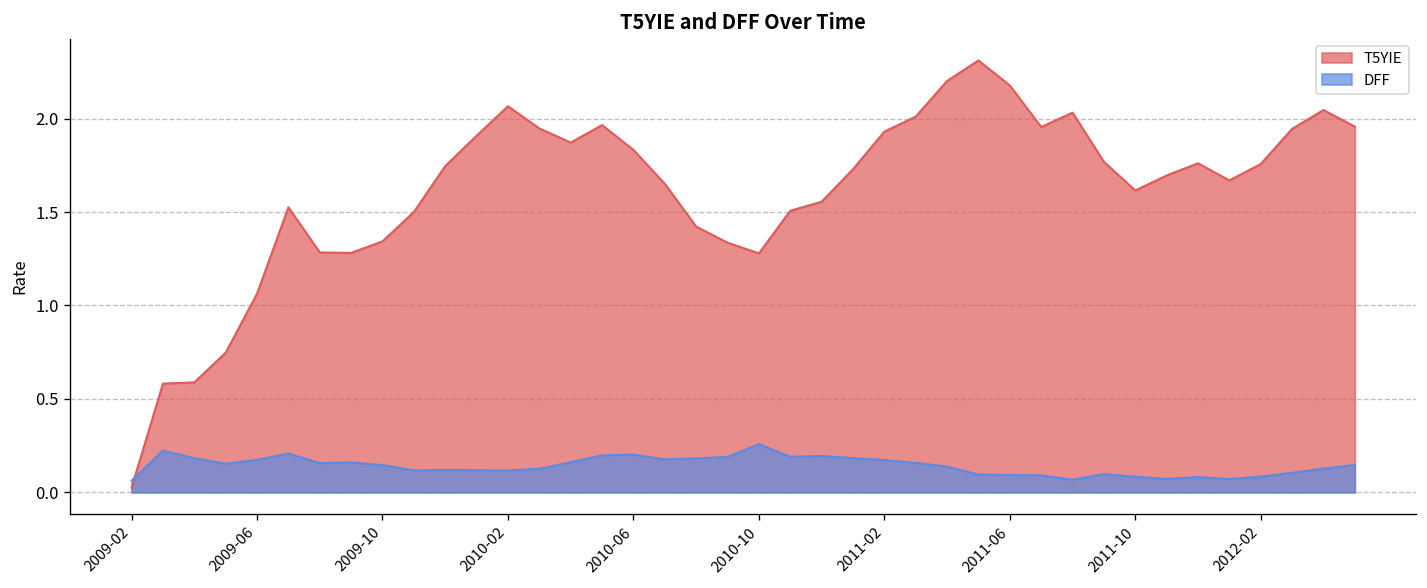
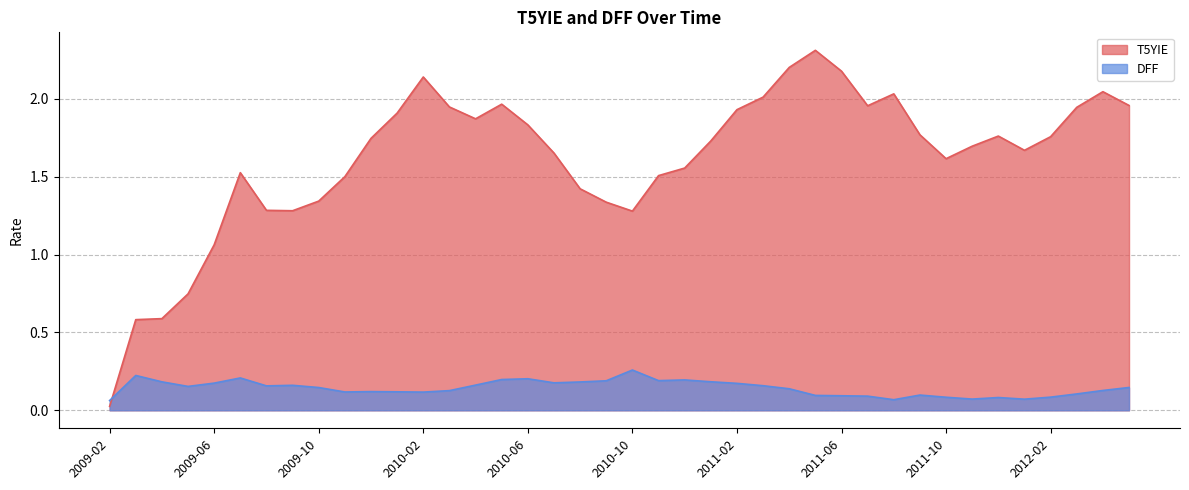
  {
    "T5YIE": {
      "2009-02": 0.03,
      "2009-06": 1.06,
      "2009-10": 1.34,
-     "2010-02": 2.07,
+     "2010-02": 2.14,
      "2010-06": 1.83,
      "2010-10": 1.28,
      "2011-02": 1.93,
      "2011-06": 2.18,
      "2011-10": 1.62,
      "2012-02": 1.76
    },
    "DFF": {
      "2009-02": 0.06,
      "2009-06": 0.17,
      "2009-10": 0.15,
      "2010-02": 0.12,
      "2010-06": 0.20,
      "2010-10": 0.26,
      "2011-02": 0.17,
      "2011-06": 0.09,
      "2011-10": 0.08,
      "2012-02": 0.08
    }
  }
